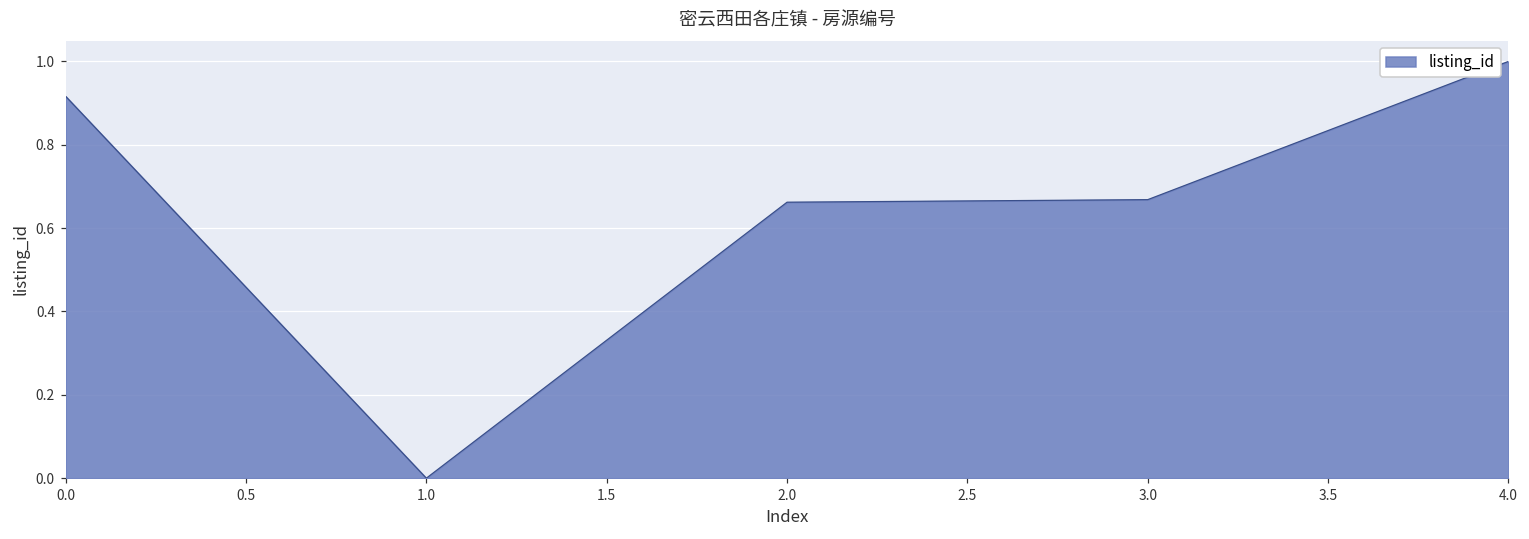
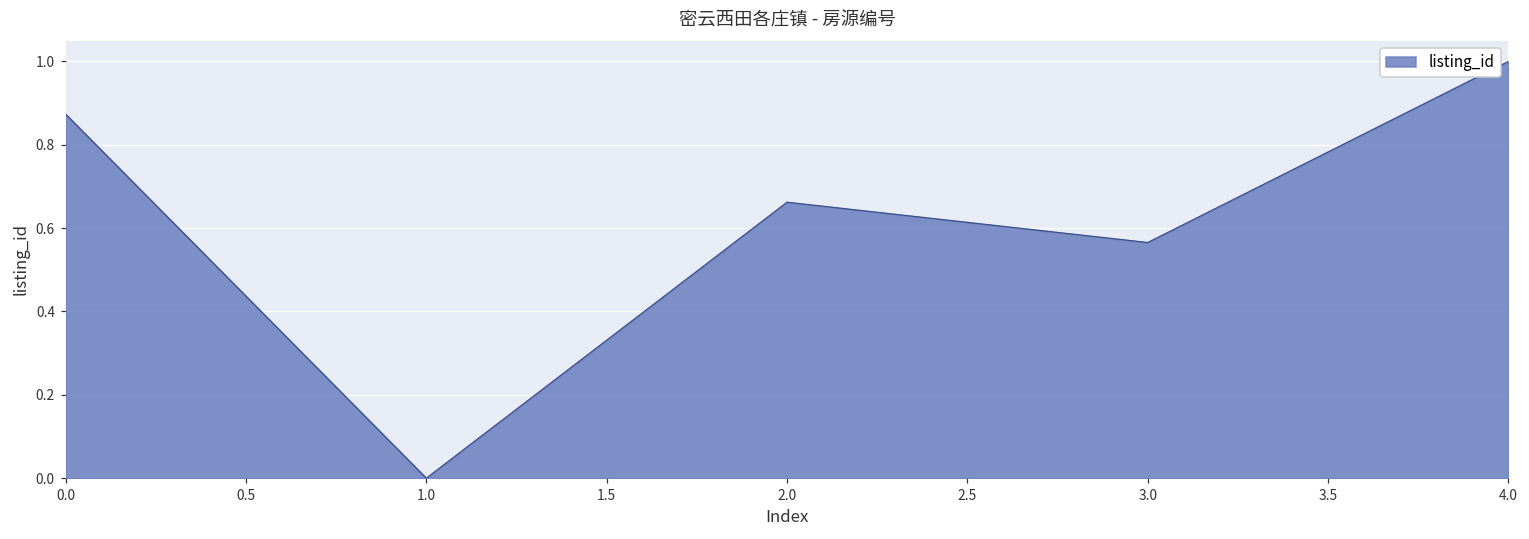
  {
-   "0.0": 0.92,
+   "0.0": 0.87,
    "1.0": 0.00,
    "2.0": 0.66,
-   "3.0": 0.67,
+   "3.0": 0.57,
    "4.0": 1.00
  }
